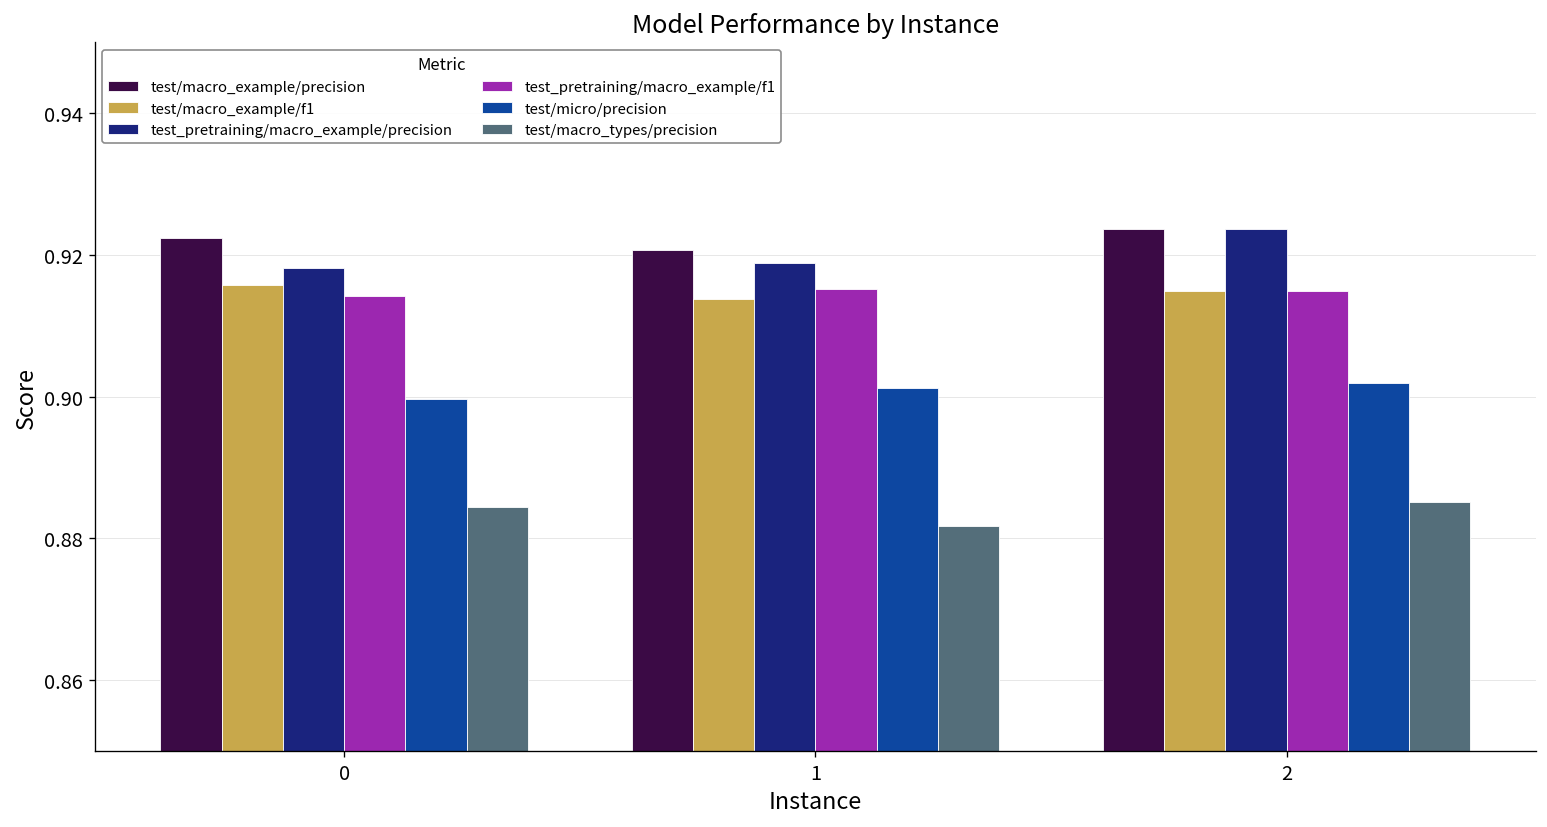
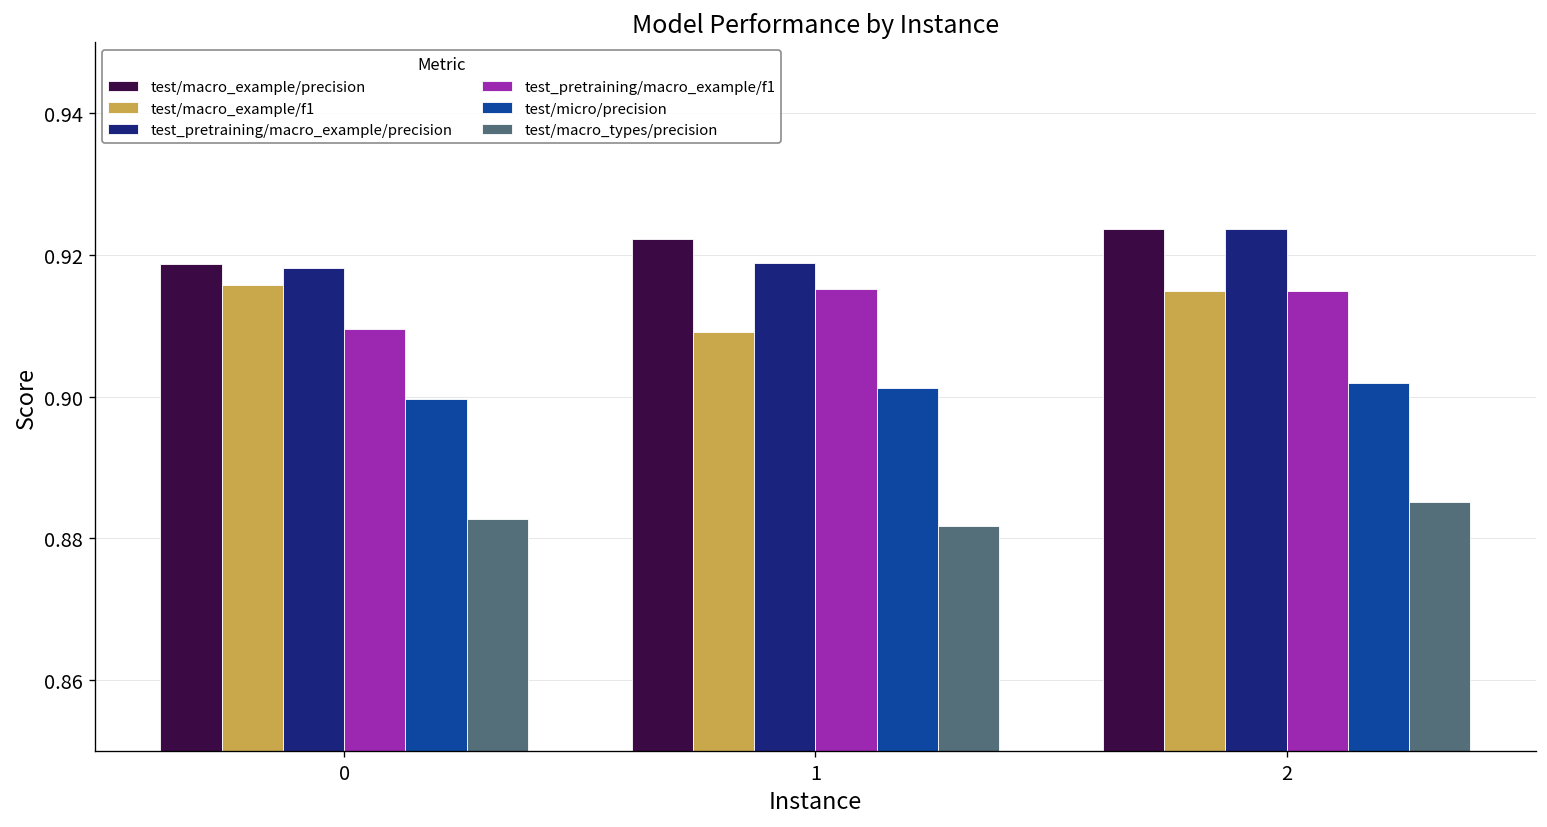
  {
    "test/macro_example/precision": {
-     "0": 0.922,
-     "1": 0.921,
+     "0": 0.919,
+     "1": 0.922,
      "2": 0.924
    },
    "test/macro_example/f1": {
      "0": 0.916,
-     "1": 0.914,
+     "1": 0.909,
      "2": 0.915
    },
    "test_pretraining/macro_example/f1": {
-     "0": 0.914,
+     "0": 0.910,
      "1": 0.915,
      "2": 0.915
    },
    "test/macro_types/precision": {
-     "0": 0.884,
+     "0": 0.883,
      "1": 0.882,
      "2": 0.885
    }
  }
